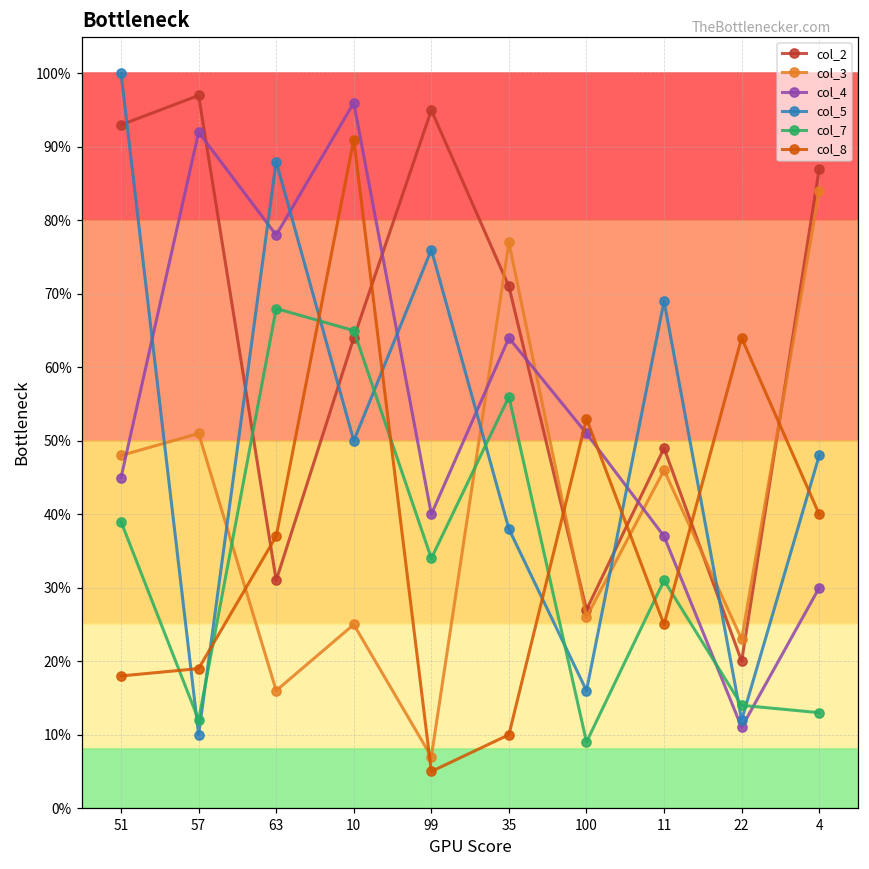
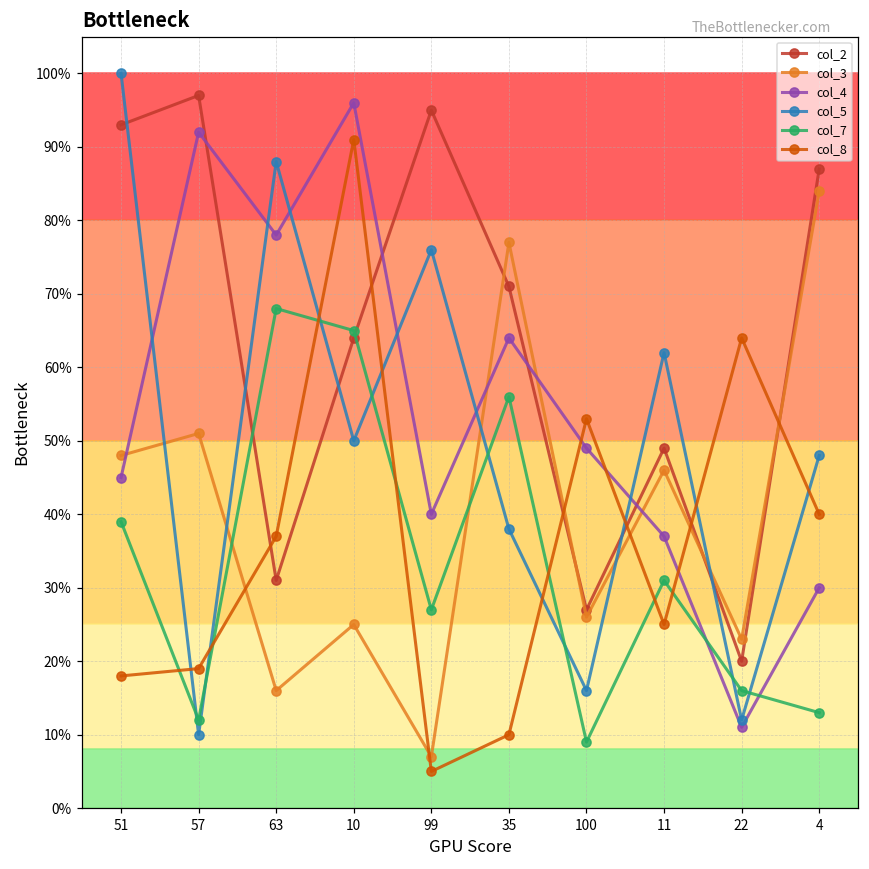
  {
    "col_4": {
      "51": "45%",
      "57": "92%",
      "63": "78%",
      "10": "96%",
      "99": "40%",
      "35": "64%",
-     "100": "51%",
+     "100": "49%",
      "11": "37%",
      "22": "11%",
      "4": "30%"
    },
    "col_5": {
      "51": "100%",
      "57": "10%",
      "63": "88%",
      "10": "50%",
      "99": "76%",
      "35": "38%",
      "100": "16%",
-     "11": "69%",
+     "11": "62%",
      "22": "12%",
      "4": "48%"
    },
    "col_7": {
      "51": "39%",
      "57": "12%",
      "63": "68%",
      "10": "65%",
-     "99": "34%",
+     "99": "27%",
      "35": "56%",
      "100": "9%",
      "11": "31%",
-     "22": "14%",
+     "22": "16%",
      "4": "13%"
    }
  }
